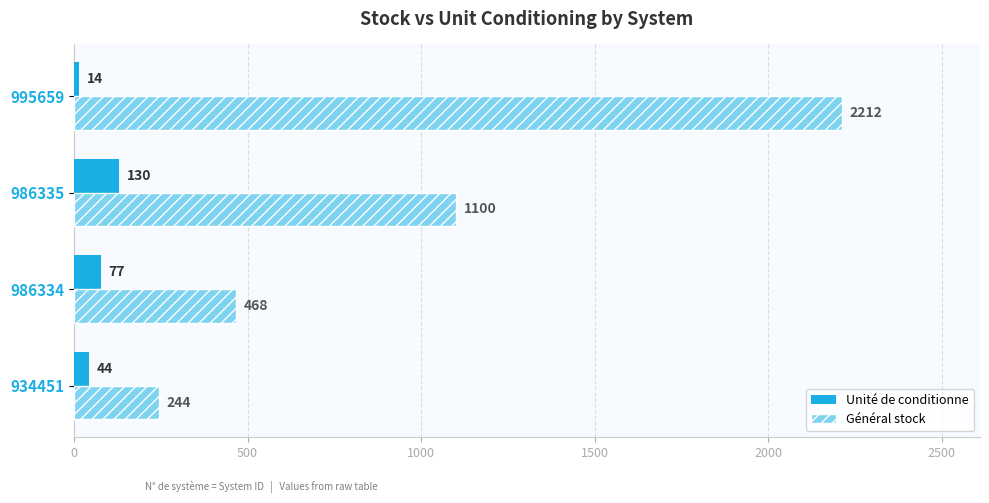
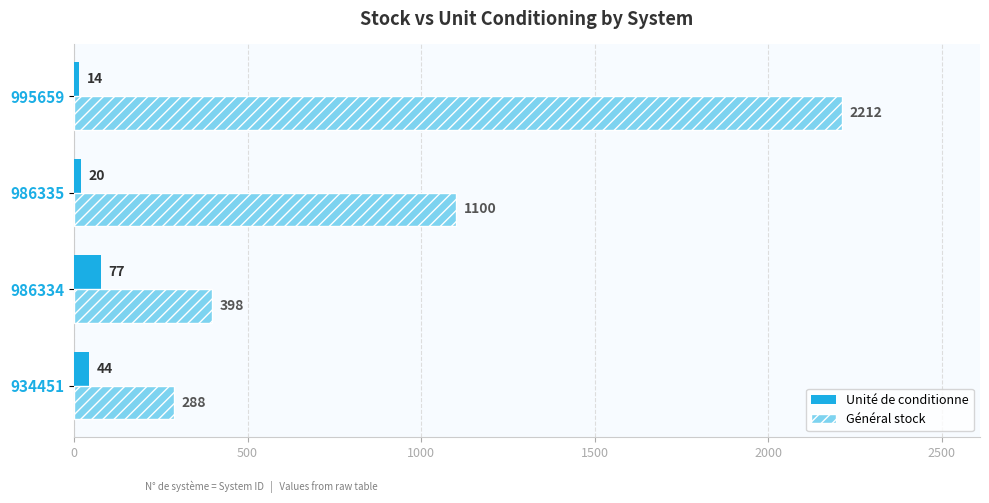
  {
    "Unité de conditionne": {
      "995659": 14,
-     "986335": 130,
+     "986335": 20,
      "986334": 77,
      "934451": 44
    },
    "Général stock": {
      "995659": 2212,
      "986335": 1100,
-     "986334": 468,
-     "934451": 244
+     "986334": 398,
+     "934451": 288
    }
  }
